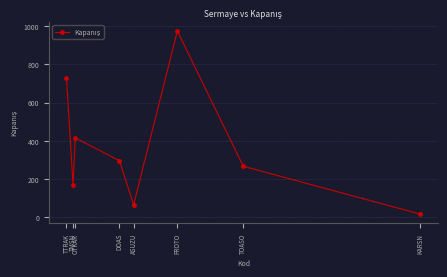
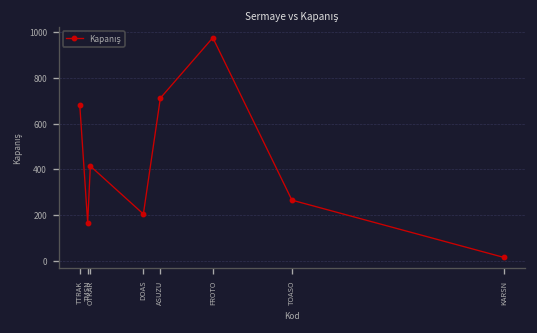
  {
-   "TTRAK": 730,
+   "TTRAK": 680,
    "TMSN": 170,
    "OTKAR": 420,
-   "DOAS": 290,
-   "ASUZU": 60,
+   "DOAS": 210,
+   "ASUZU": 710,
    "FROTO": 980,
    "TOASO": 270,
    "KARSN": 20
  }
